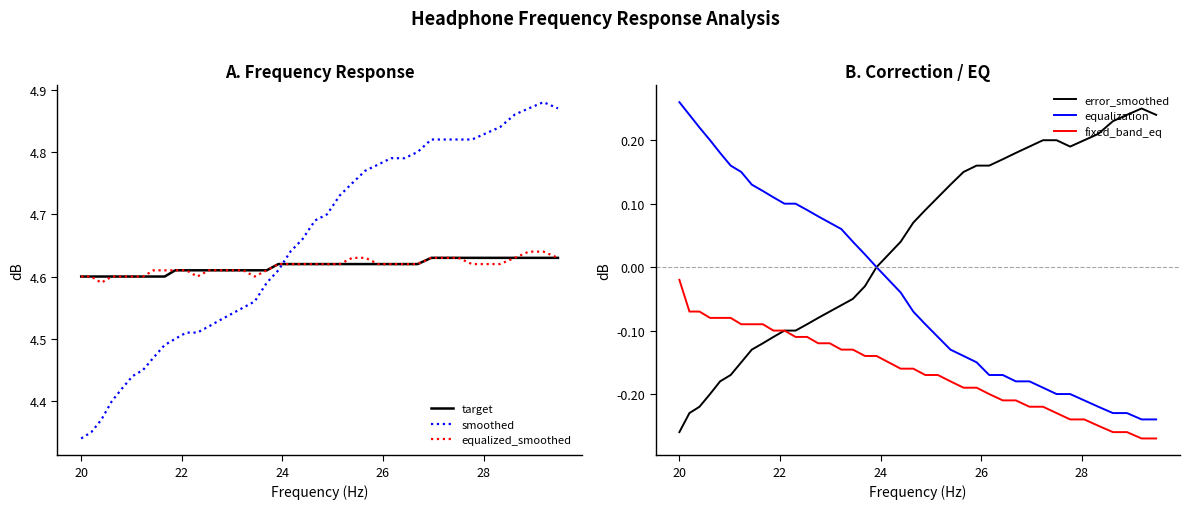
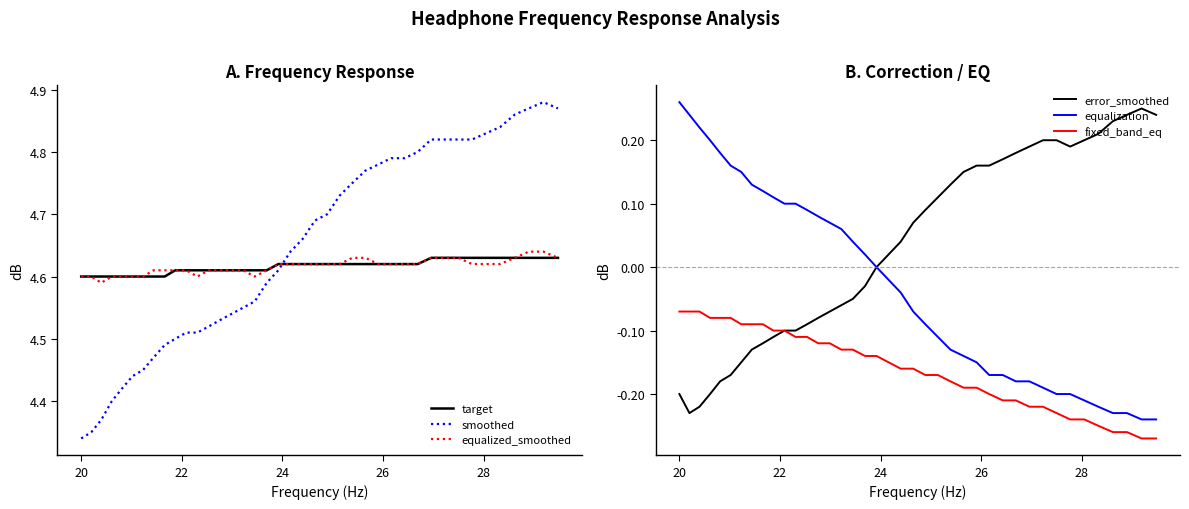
  {
    "A. Frequency Response": {
      "smoothed": {
        "20": 4.34
      }
    },
    "B. Correction / EQ": {
      "error_smoothed": {
-       "20": -0.26
+       "20": -0.20
      },
      "equalization": {
        "20": 0.26
      },
      "fixed_band_eq": {
-       "20": -0.02
+       "20": -0.07
      }
    }
  }
